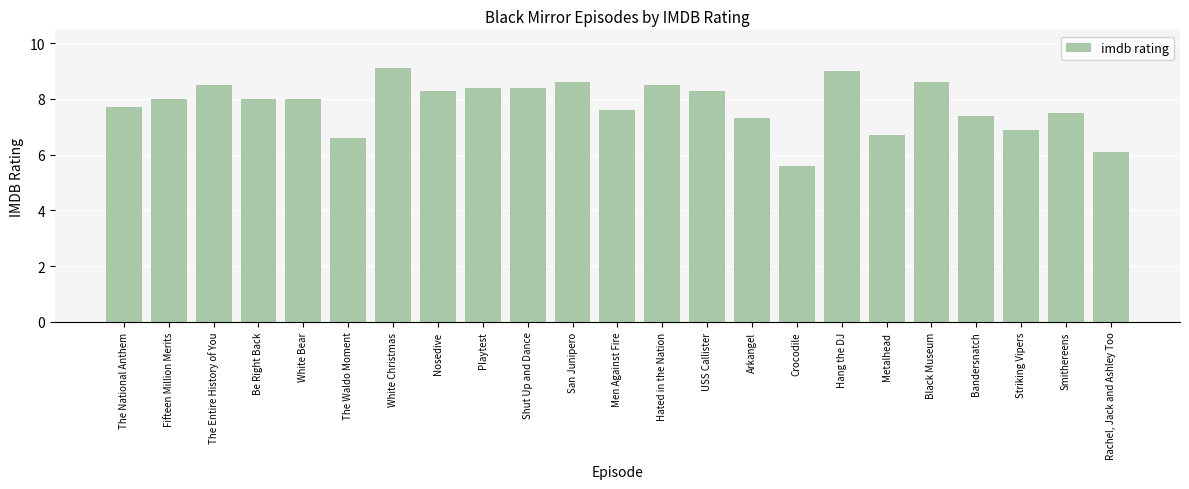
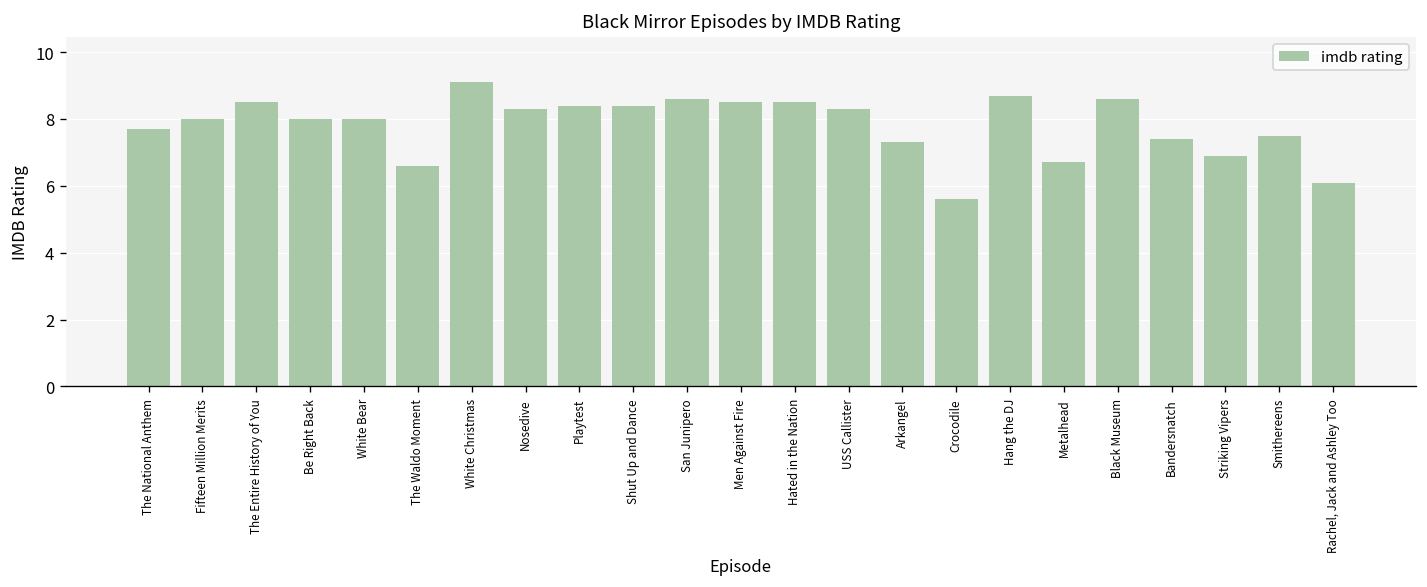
  {
    "The National Anthem": 7.7,
    "Fifteen Million Merits": 8.0,
    "The Entire History of You": 8.5,
    "Be Right Back": 8.0,
    "White Bear": 8.0,
    "The Waldo Moment": 6.6,
    "White Christmas": 9.1,
    "Nosedive": 8.3,
    "Playtest": 8.4,
    "Shut Up and Dance": 8.4,
    "San Junipero": 8.6,
-   "Men Against Fire": 7.6,
+   "Men Against Fire": 8.5,
    "Hated in the Nation": 8.5,
    "USS Callister": 8.3,
    "Arkangel": 7.3,
    "Crocodile": 5.6,
-   "Hang the DJ": 9.0,
+   "Hang the DJ": 8.7,
    "Metalhead": 6.7,
    "Black Museum": 8.6,
    "Bandersnatch": 7.4,
    "Striking Vipers": 6.9,
    "Smithereens": 7.5,
    "Rachel, Jack and Ashley Too": 6.1
  }
